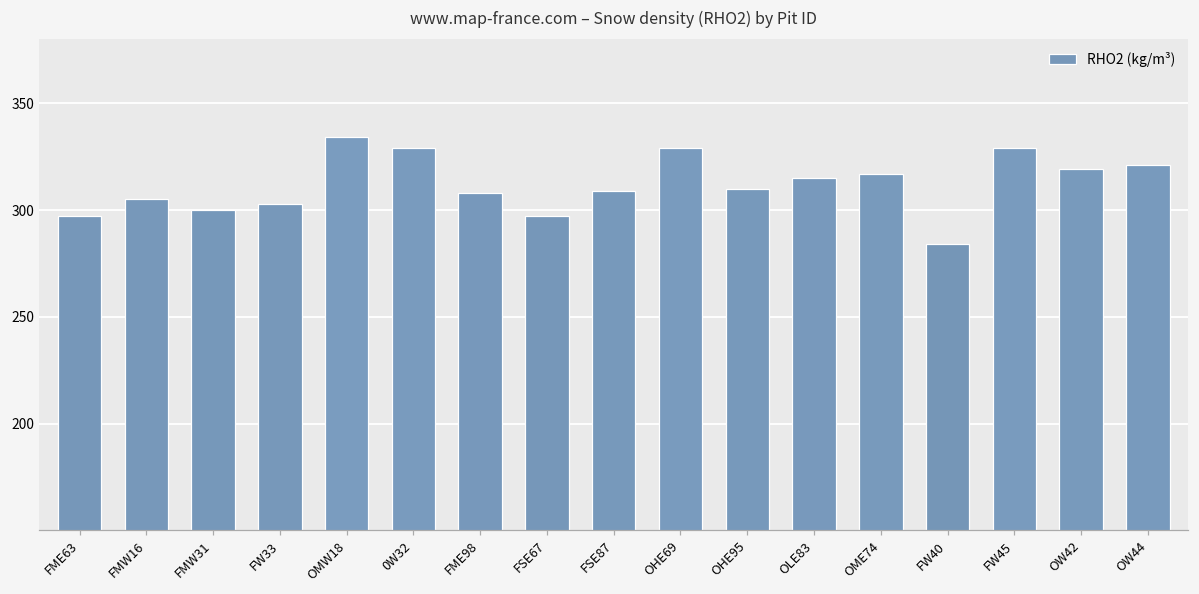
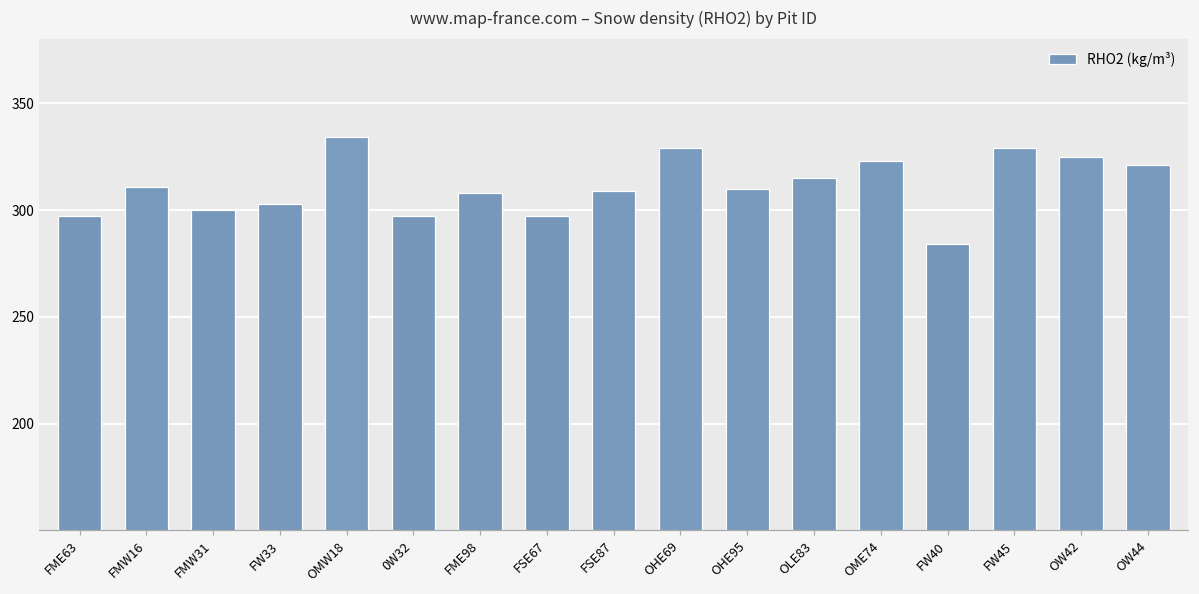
  {
    "FME63": 297,
-   "FMW16": 305,
+   "FMW16": 311,
    "FMW31": 300,
    "FW33": 303,
    "OMW18": 334,
-   "0W32": 329,
+   "0W32": 297,
    "FME98": 308,
    "FSE67": 297,
    "FSE87": 309,
    "OHE69": 329,
    "OHE95": 310,
    "OLE83": 315,
-   "OME74": 317,
+   "OME74": 323,
    "FW40": 284,
    "FW45": 329,
-   "OW42": 319,
+   "OW42": 325,
    "OW44": 321
  }
